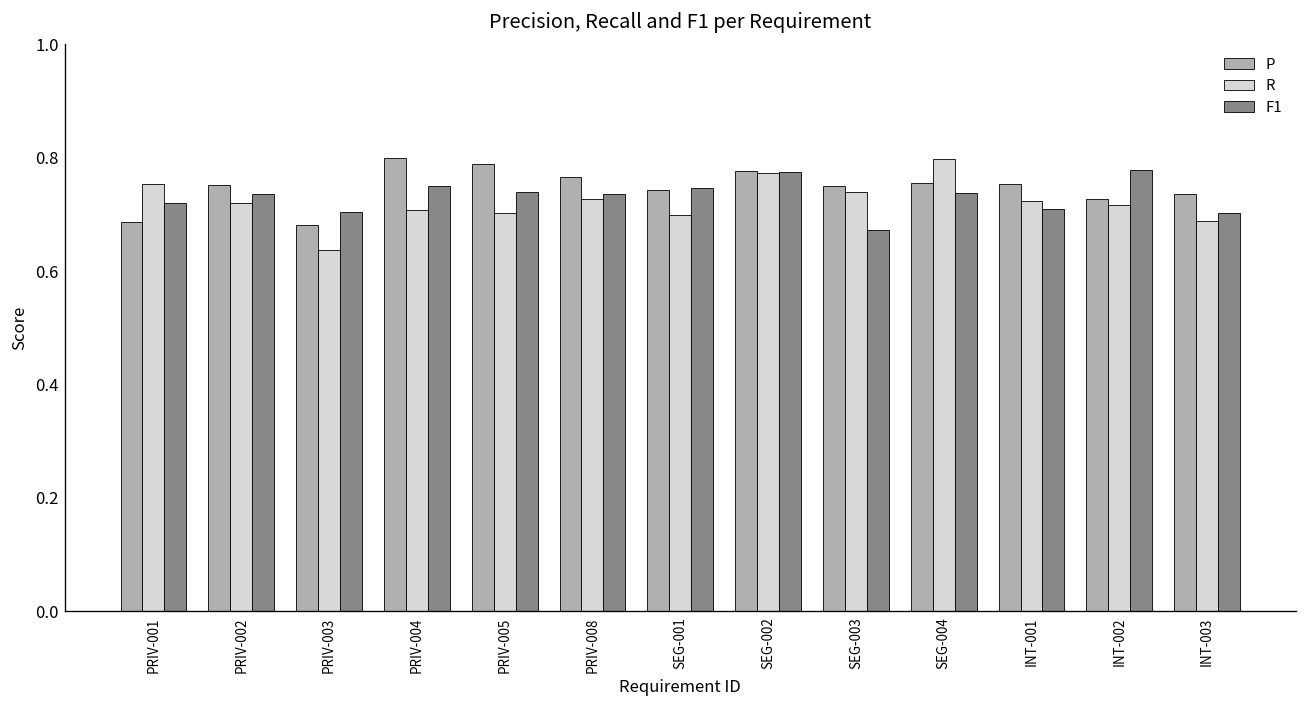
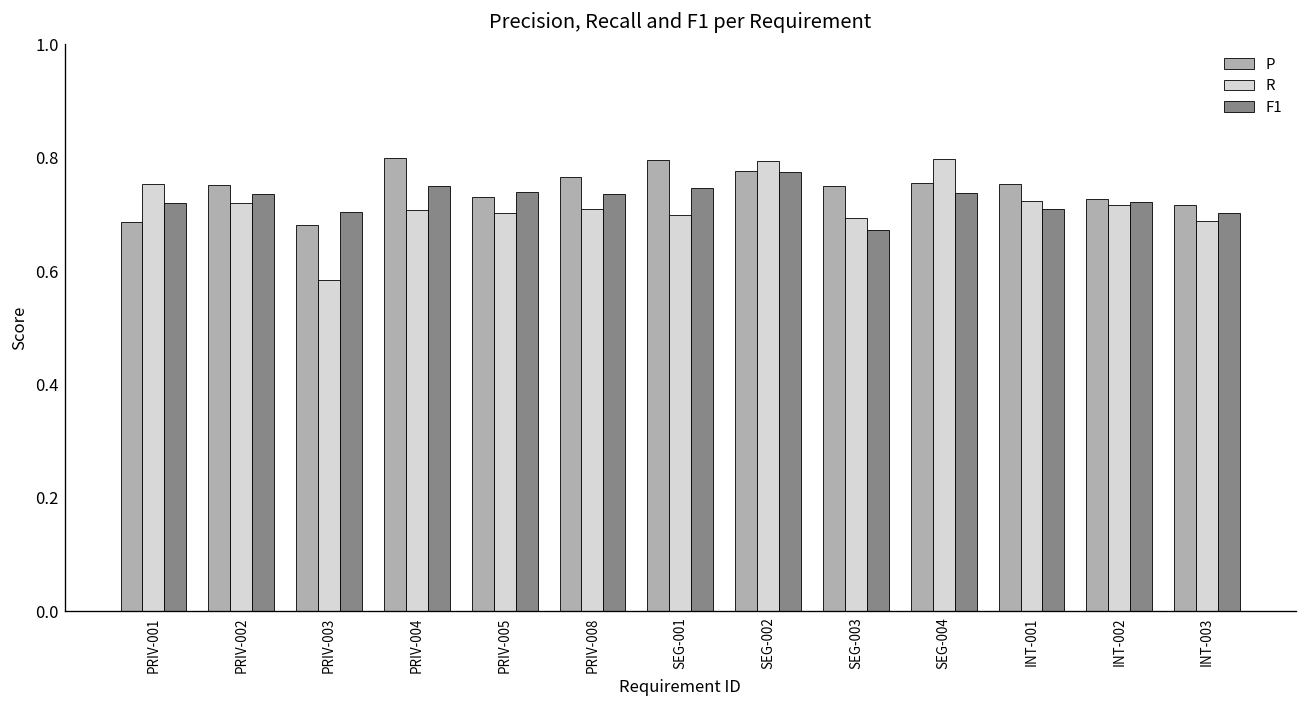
  {
    "P": {
      "PRIV-001": 0.69,
      "PRIV-002": 0.75,
      "PRIV-003": 0.68,
      "PRIV-004": 0.80,
-     "PRIV-005": 0.79,
+     "PRIV-005": 0.73,
      "PRIV-008": 0.77,
-     "SEG-001": 0.74,
+     "SEG-001": 0.80,
      "SEG-002": 0.78,
      "SEG-003": 0.75,
      "SEG-004": 0.76,
      "INT-001": 0.75,
      "INT-002": 0.73,
-     "INT-003": 0.74
+     "INT-003": 0.72
    },
    "R": {
      "PRIV-001": 0.75,
      "PRIV-002": 0.72,
-     "PRIV-003": 0.64,
+     "PRIV-003": 0.58,
      "PRIV-004": 0.71,
      "PRIV-005": 0.70,
-     "PRIV-008": 0.73,
+     "PRIV-008": 0.71,
      "SEG-001": 0.70,
-     "SEG-002": 0.77,
-     "SEG-003": 0.74,
+     "SEG-002": 0.79,
+     "SEG-003": 0.69,
      "SEG-004": 0.80,
      "INT-001": 0.72,
      "INT-002": 0.72,
      "INT-003": 0.69
    },
    "F1": {
      "PRIV-001": 0.72,
      "PRIV-002": 0.74,
      "PRIV-003": 0.70,
      "PRIV-004": 0.75,
      "PRIV-005": 0.74,
      "PRIV-008": 0.74,
      "SEG-001": 0.75,
      "SEG-002": 0.77,
      "SEG-003": 0.67,
      "SEG-004": 0.74,
      "INT-001": 0.71,
-     "INT-002": 0.78,
+     "INT-002": 0.72,
      "INT-003": 0.70
    }
  }
